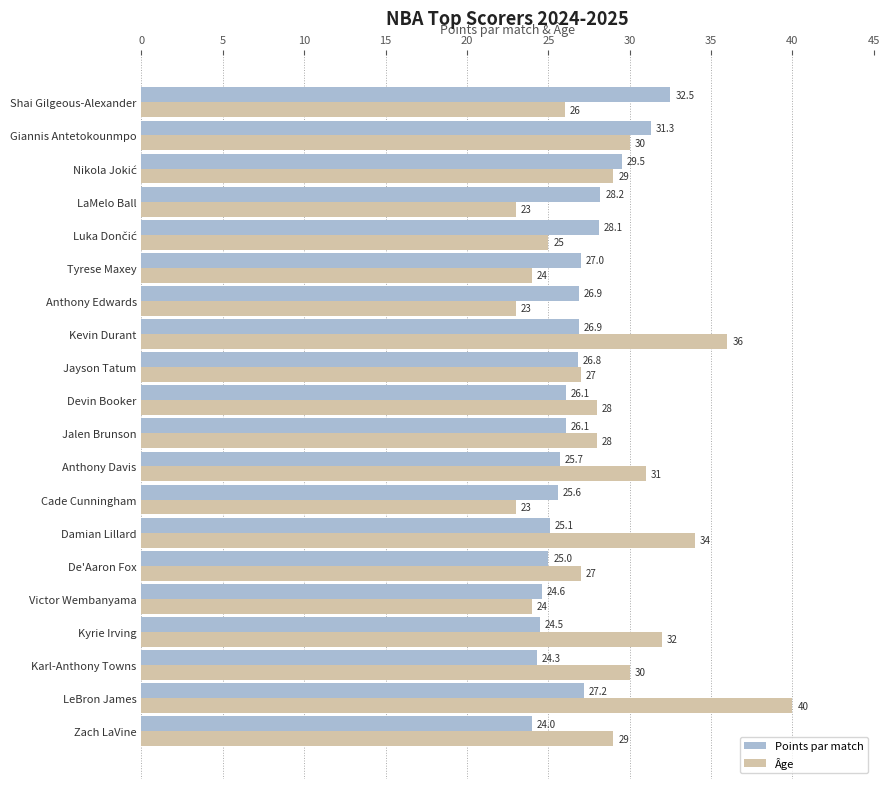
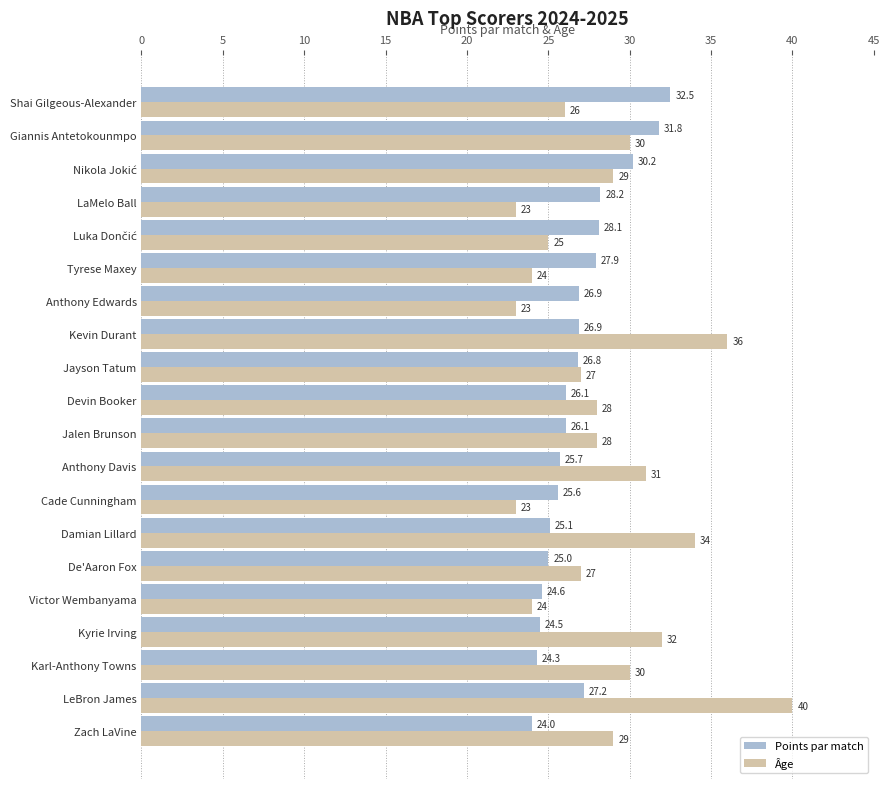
  {
    "Points par match": {
      "Shai Gilgeous-Alexander": 32.5,
-     "Giannis Antetokounmpo": 31.3,
-     "Nikola Jokić": 29.5,
+     "Giannis Antetokounmpo": 31.8,
+     "Nikola Jokić": 30.2,
      "LaMelo Ball": 28.2,
      "Luka Dončić": 28.1,
-     "Tyrese Maxey": 27.0,
+     "Tyrese Maxey": 27.9,
      "Anthony Edwards": 26.9,
      "Kevin Durant": 26.9,
      "Jayson Tatum": 26.8,
      "Devin Booker": 26.1,
      "Jalen Brunson": 26.1,
      "Anthony Davis": 25.7,
      "Cade Cunningham": 25.6,
      "Damian Lillard": 25.1,
      "De'Aaron Fox": 25.0,
      "Victor Wembanyama": 24.6,
      "Kyrie Irving": 24.5,
      "Karl-Anthony Towns": 24.3,
      "LeBron James": 27.2,
      "Zach LaVine": 24.0
    },
    "Âge": {
      "Shai Gilgeous-Alexander": 26,
      "Giannis Antetokounmpo": 30,
      "Nikola Jokić": 29,
      "LaMelo Ball": 23,
      "Luka Dončić": 25,
      "Tyrese Maxey": 24,
      "Anthony Edwards": 23,
      "Kevin Durant": 36,
      "Jayson Tatum": 27,
      "Devin Booker": 28,
      "Jalen Brunson": 28,
      "Anthony Davis": 31,
      "Cade Cunningham": 23,
      "Damian Lillard": 34,
      "De'Aaron Fox": 27,
      "Victor Wembanyama": 24,
      "Kyrie Irving": 32,
      "Karl-Anthony Towns": 30,
      "LeBron James": 40,
      "Zach LaVine": 29
    }
  }
